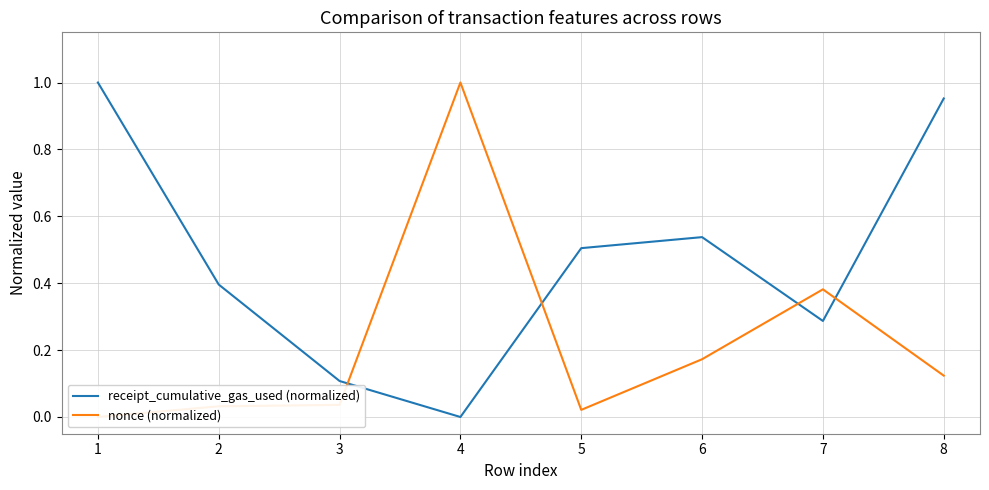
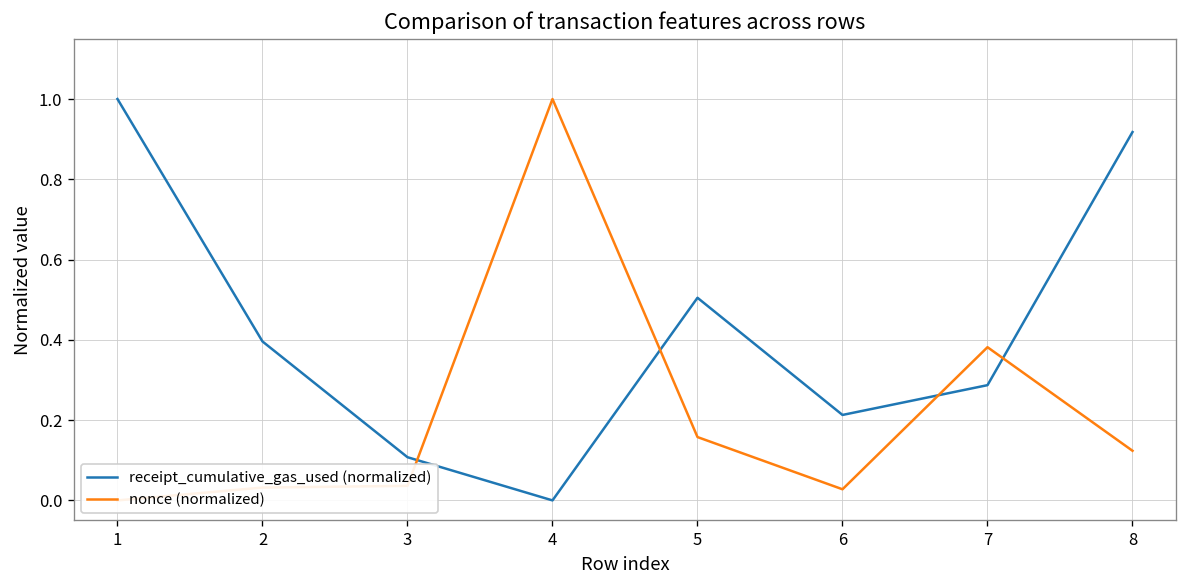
  {
    "receipt_cumulative_gas_used (normalized)": {
      "1": 1.00,
      "2": 0.40,
      "3": 0.11,
      "4": 0.00,
      "5": 0.50,
-     "6": 0.54,
+     "6": 0.21,
      "7": 0.29,
-     "8": 0.95
+     "8": 0.92
    },
    "nonce (normalized)": {
      "4": 1.00,
-     "5": 0.02,
-     "6": 0.17,
+     "5": 0.16,
+     "6": 0.03,
      "7": 0.38,
      "8": 0.12
    }
  }
